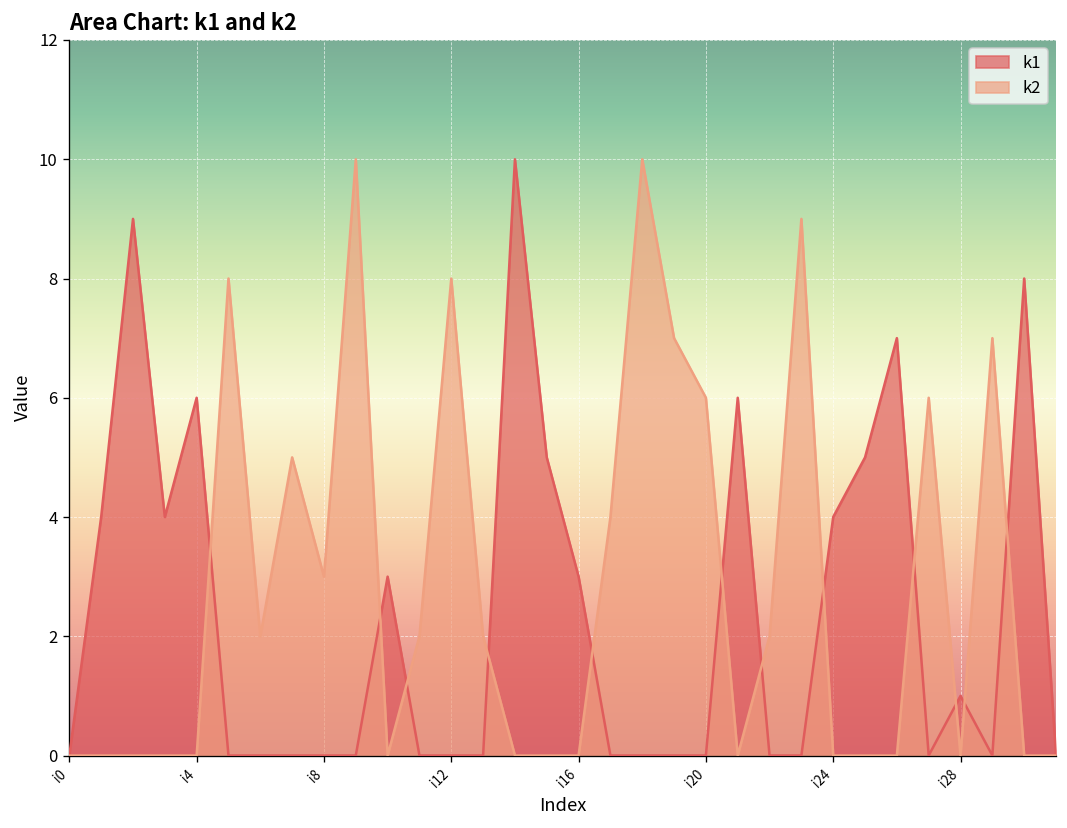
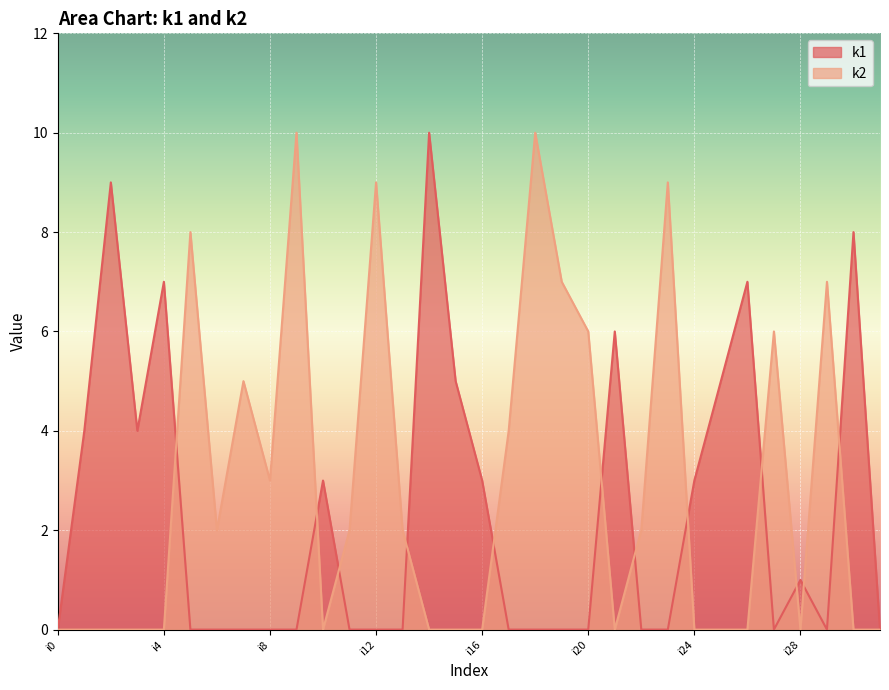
  {
    "k1": {
-     "i4": 6,
+     "i4": 7,
      "i8": 0,
      "i12": 0,
      "i16": 3,
      "i20": 0,
-     "i24": 4,
+     "i24": 3,
      "i28": 1
    },
    "k2": {
      "i4": 0,
      "i8": 3,
-     "i12": 8,
+     "i12": 9,
      "i16": 0,
      "i20": 6,
      "i24": 0,
      "i28": 0
    }
  }
